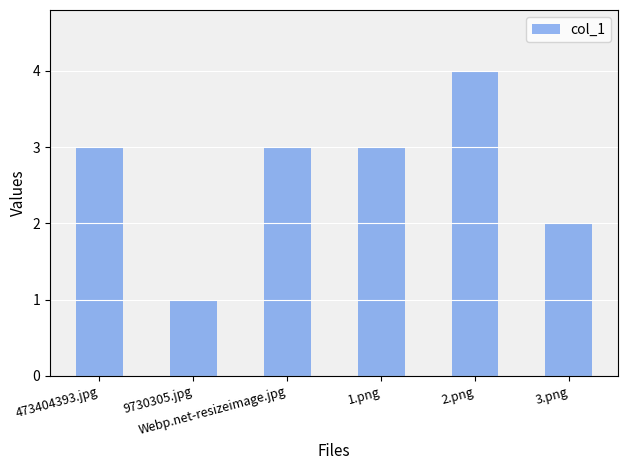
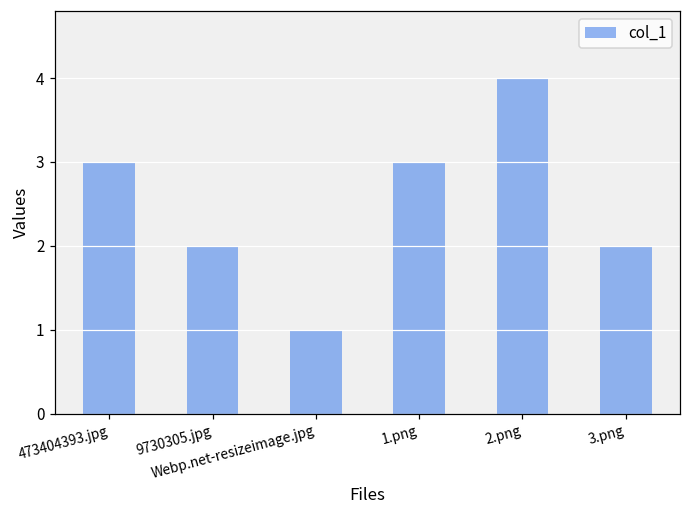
  {
    "473404393.jpg": 3,
-   "9730305.jpg": 1,
-   "Webp.net-resizeimage.jpg": 3,
+   "9730305.jpg": 2,
+   "Webp.net-resizeimage.jpg": 1,
    "1.png": 3,
    "2.png": 4,
    "3.png": 2
  }
